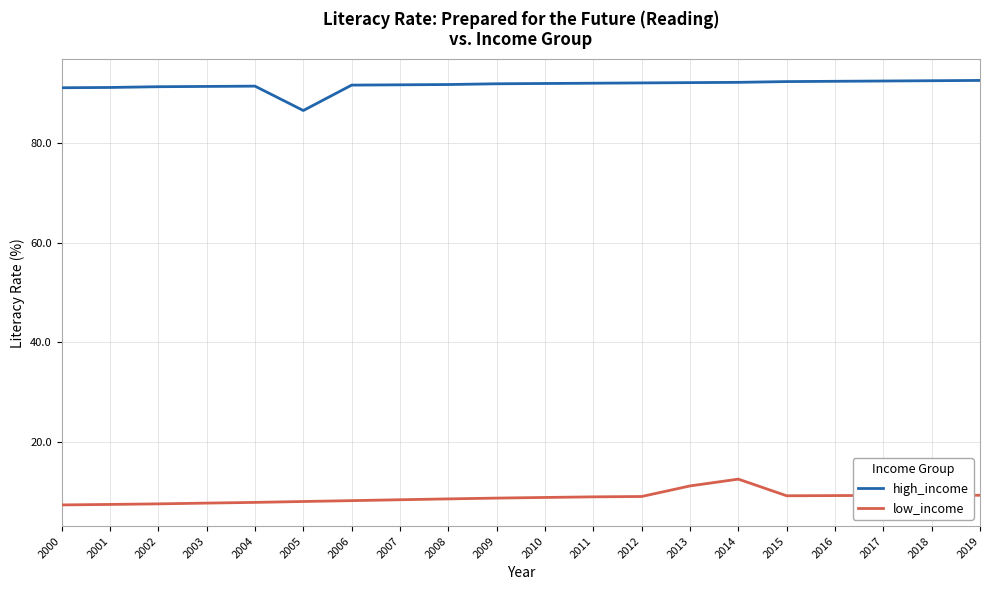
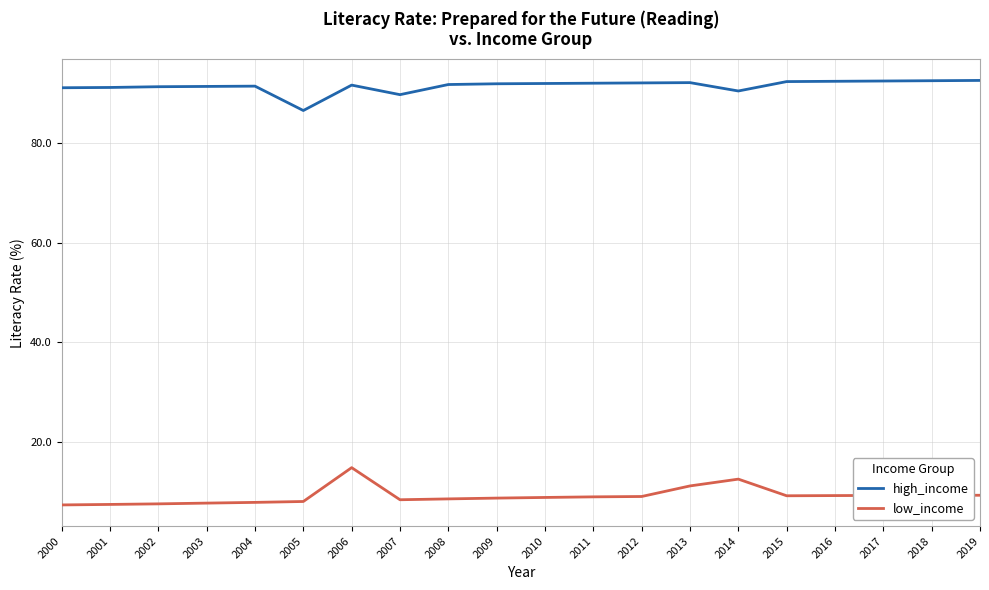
  {
    "high_income": {
      "2000": 91,
      "2001": 91,
      "2002": 91,
      "2003": 91,
      "2004": 91,
      "2005": 86,
      "2006": 92,
-     "2007": 92,
+     "2007": 90,
      "2008": 92,
      "2009": 92,
      "2010": 92,
      "2011": 92,
      "2012": 92,
      "2013": 92,
-     "2014": 92,
+     "2014": 90,
      "2015": 92,
      "2016": 92,
      "2017": 92,
      "2018": 92,
      "2019": 93
    },
    "low_income": {
      "2000": 7,
      "2001": 7,
      "2002": 8,
      "2003": 8,
      "2004": 8,
      "2005": 8,
-     "2006": 8,
+     "2006": 15,
      "2007": 8,
      "2008": 9,
      "2009": 9,
      "2010": 9,
      "2011": 9,
      "2012": 9,
      "2013": 11,
      "2014": 13,
      "2015": 9,
      "2016": 9,
      "2019": 9
    }
  }
